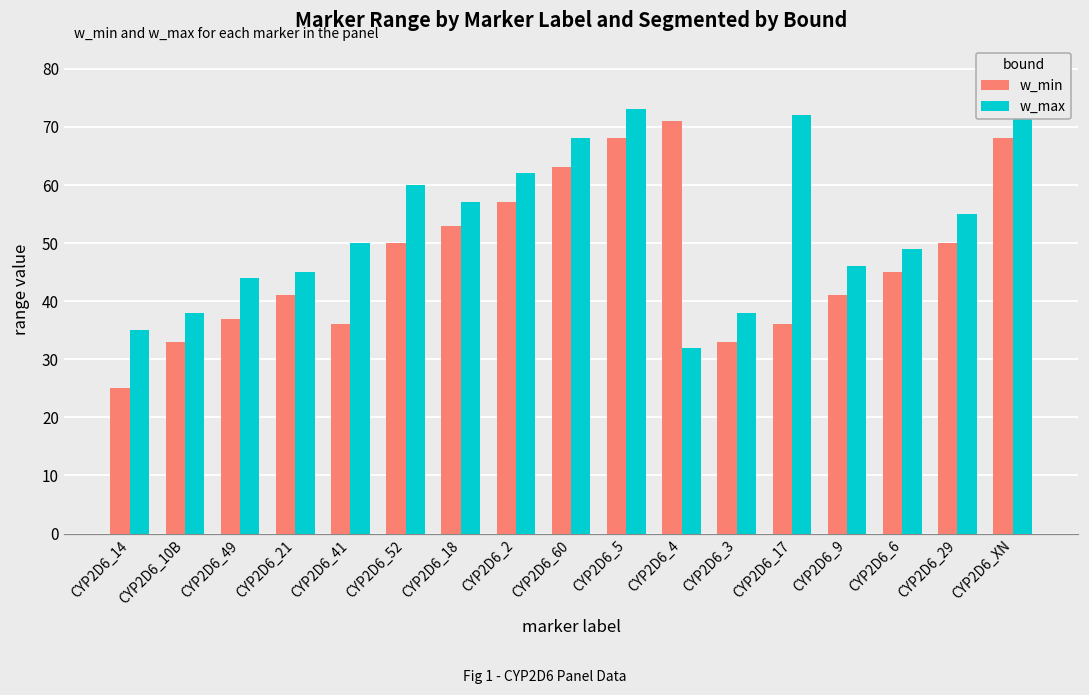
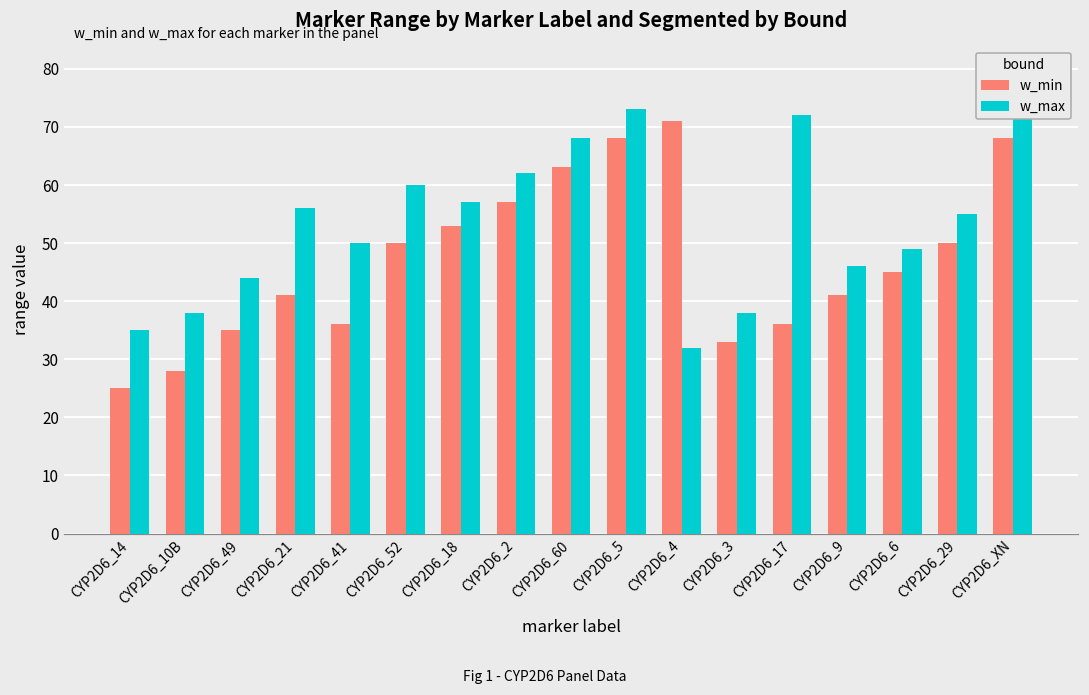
  {
    "w_min": {
      "CYP2D6_14": 25,
-     "CYP2D6_10B": 33,
-     "CYP2D6_49": 37,
+     "CYP2D6_10B": 28,
+     "CYP2D6_49": 35,
      "CYP2D6_21": 41,
      "CYP2D6_41": 36,
      "CYP2D6_52": 50,
      "CYP2D6_18": 53,
      "CYP2D6_2": 57,
      "CYP2D6_60": 63,
      "CYP2D6_5": 68,
      "CYP2D6_4": 71,
      "CYP2D6_3": 33,
      "CYP2D6_17": 36,
      "CYP2D6_9": 41,
      "CYP2D6_6": 45,
      "CYP2D6_29": 50,
      "CYP2D6_XN": 68
    },
    "w_max": {
      "CYP2D6_14": 35,
      "CYP2D6_10B": 38,
      "CYP2D6_49": 44,
-     "CYP2D6_21": 45,
+     "CYP2D6_21": 56,
      "CYP2D6_41": 50,
      "CYP2D6_52": 60,
      "CYP2D6_18": 57,
      "CYP2D6_2": 62,
      "CYP2D6_60": 68,
      "CYP2D6_5": 73,
      "CYP2D6_4": 32,
      "CYP2D6_3": 38,
      "CYP2D6_17": 72,
      "CYP2D6_9": 46,
      "CYP2D6_6": 49,
      "CYP2D6_29": 55
    }
  }
